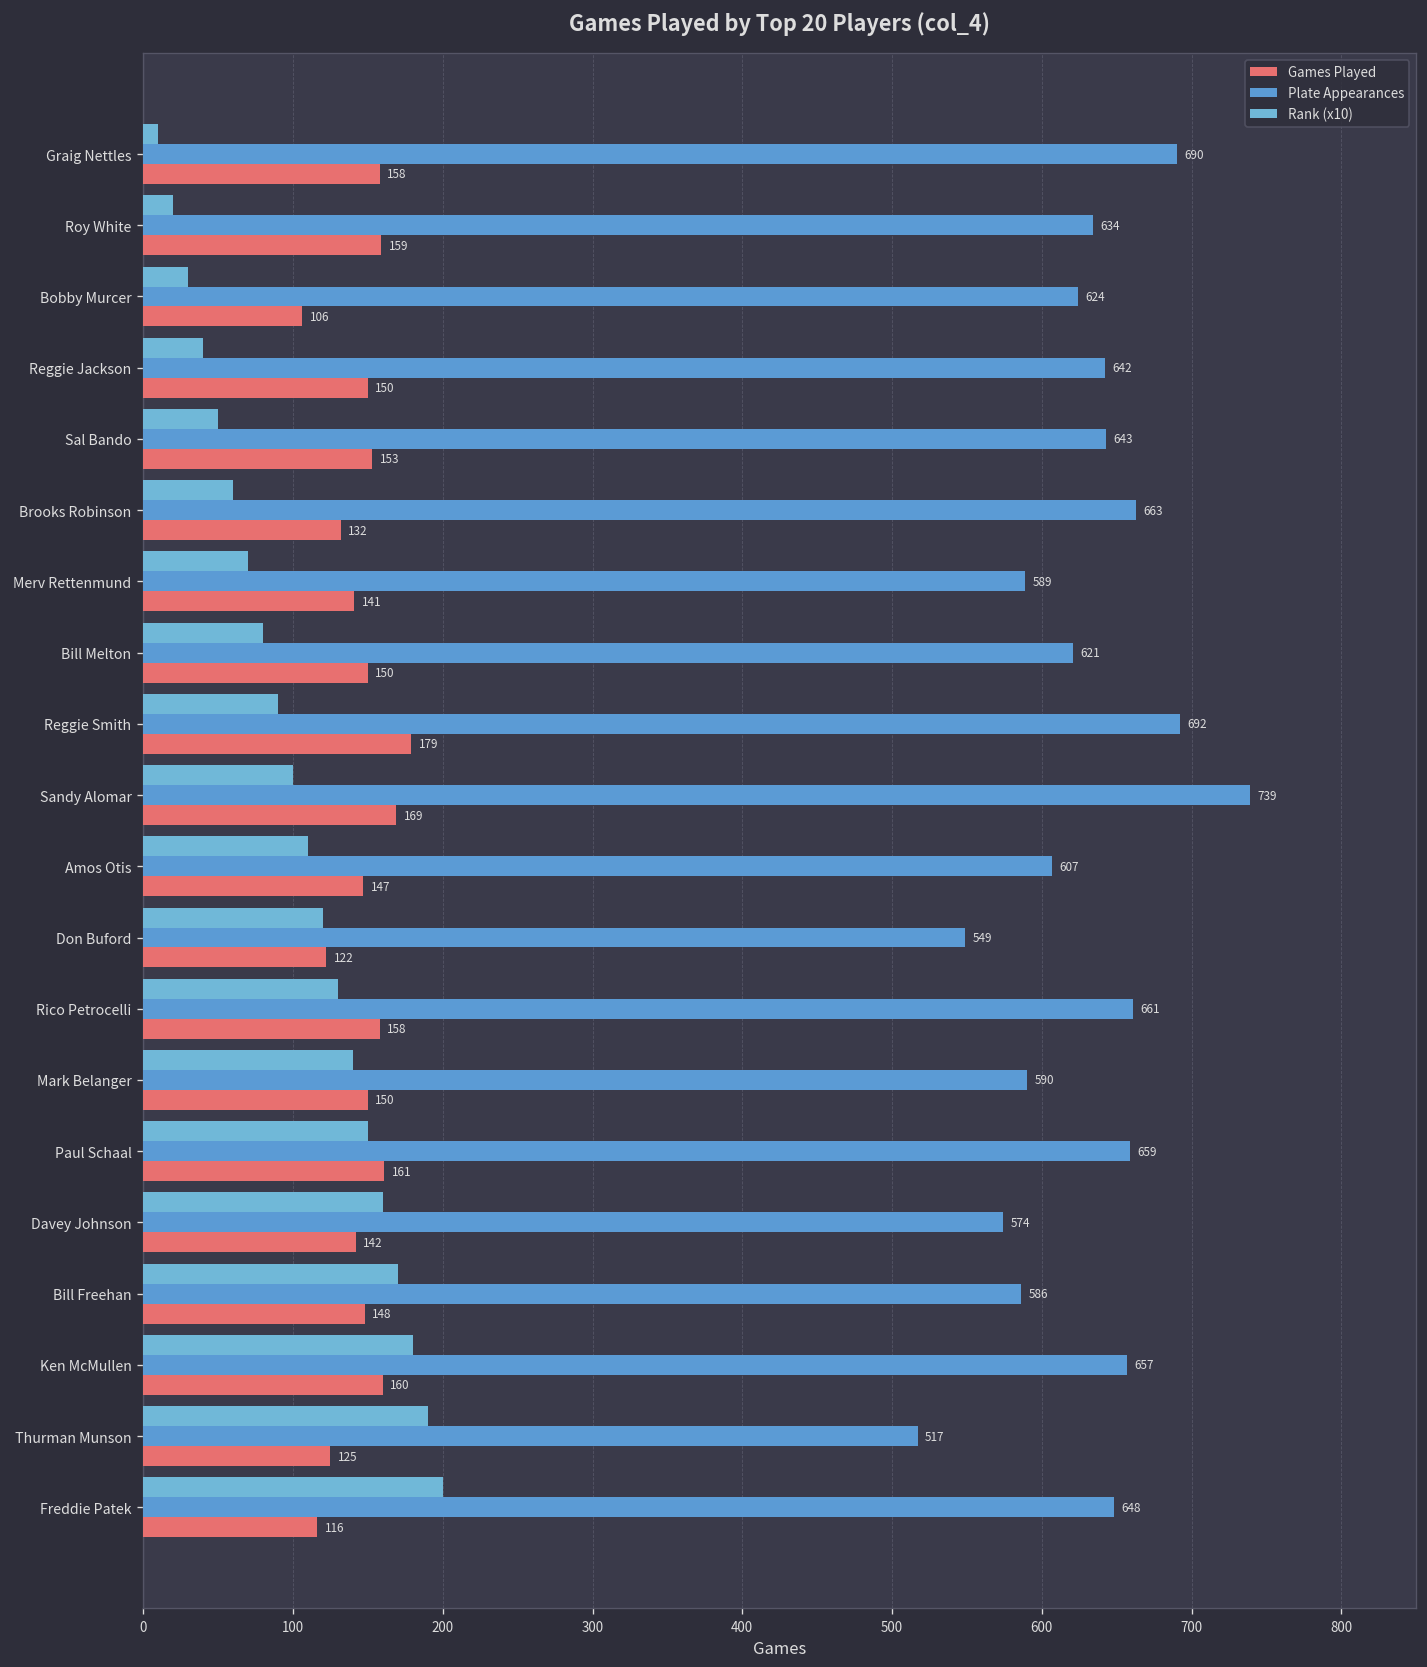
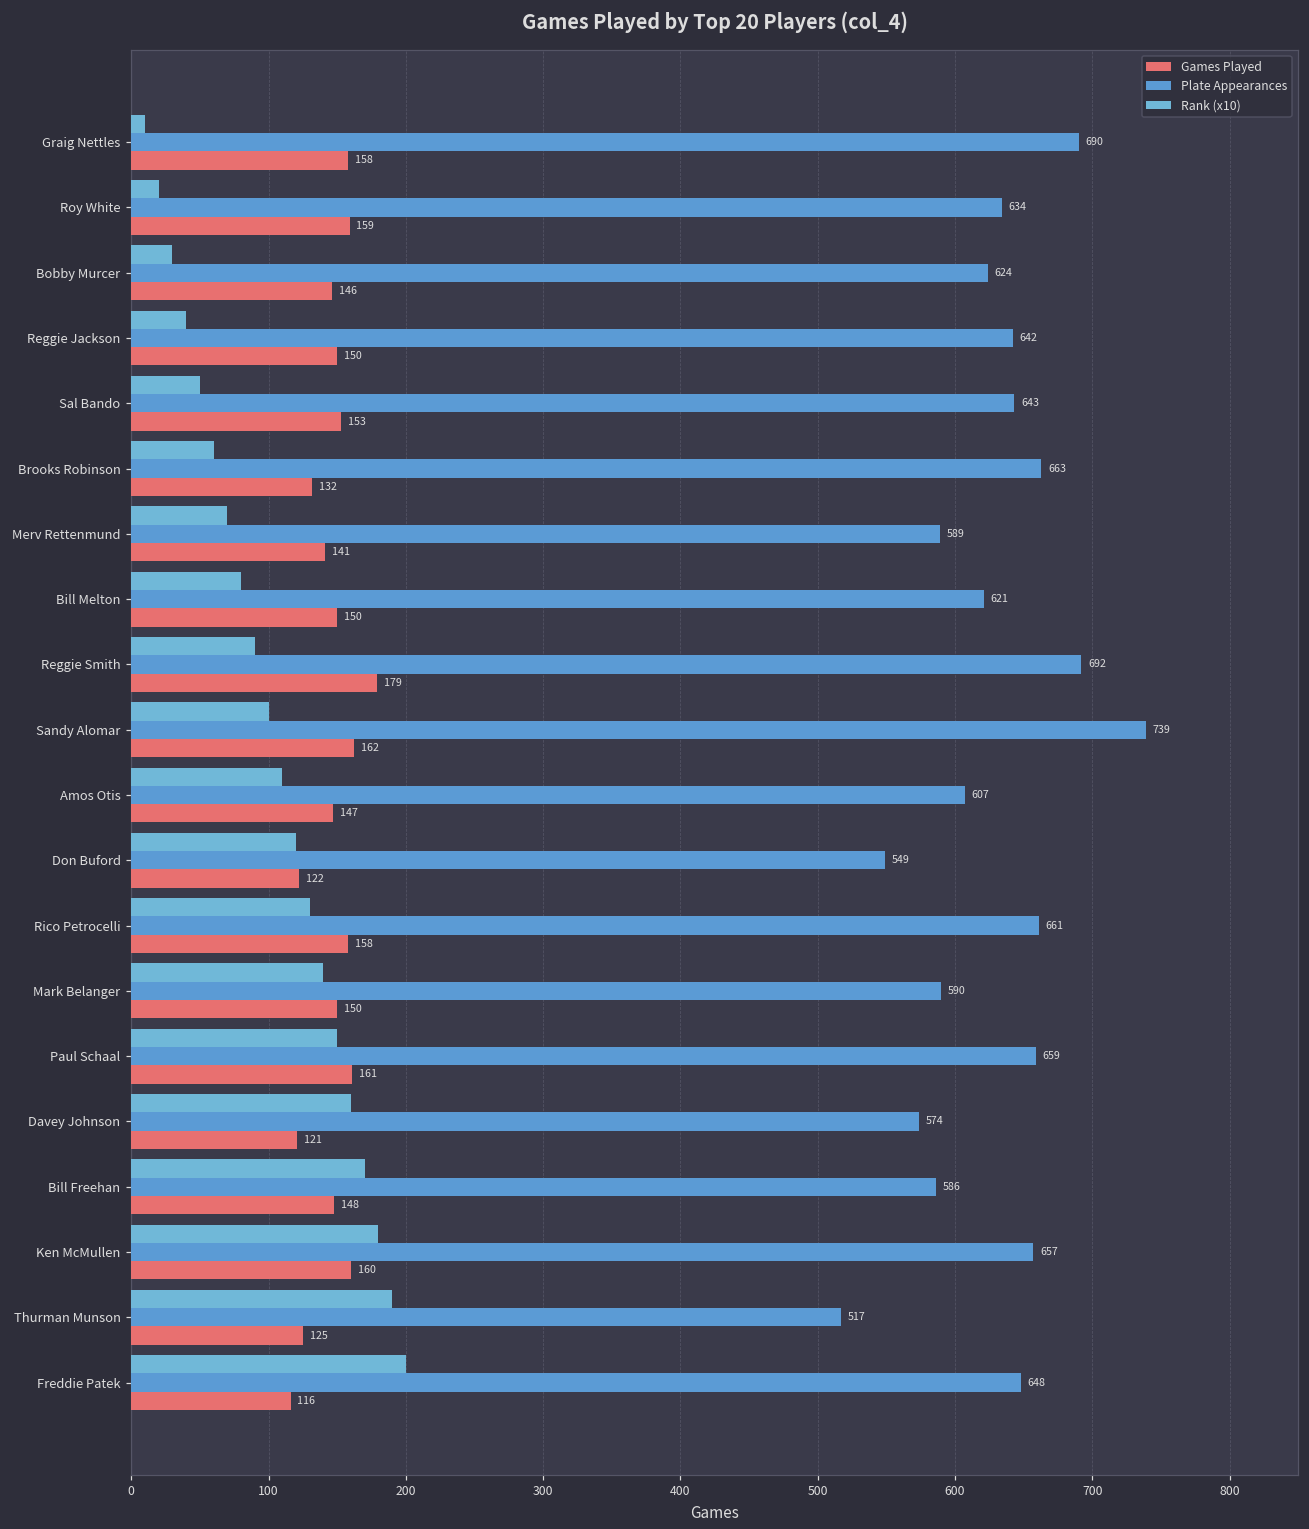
  {
    "Games Played": {
      "Graig Nettles": 158,
      "Roy White": 159,
-     "Bobby Murcer": 106,
+     "Bobby Murcer": 146,
      "Reggie Jackson": 150,
      "Sal Bando": 153,
      "Brooks Robinson": 132,
      "Merv Rettenmund": 141,
      "Bill Melton": 150,
      "Reggie Smith": 179,
-     "Sandy Alomar": 169,
+     "Sandy Alomar": 162,
      "Amos Otis": 147,
      "Don Buford": 122,
      "Rico Petrocelli": 158,
      "Mark Belanger": 150,
      "Paul Schaal": 161,
-     "Davey Johnson": 142,
+     "Davey Johnson": 121,
      "Bill Freehan": 148,
      "Ken McMullen": 160,
      "Thurman Munson": 125,
      "Freddie Patek": 116
    }
  }
